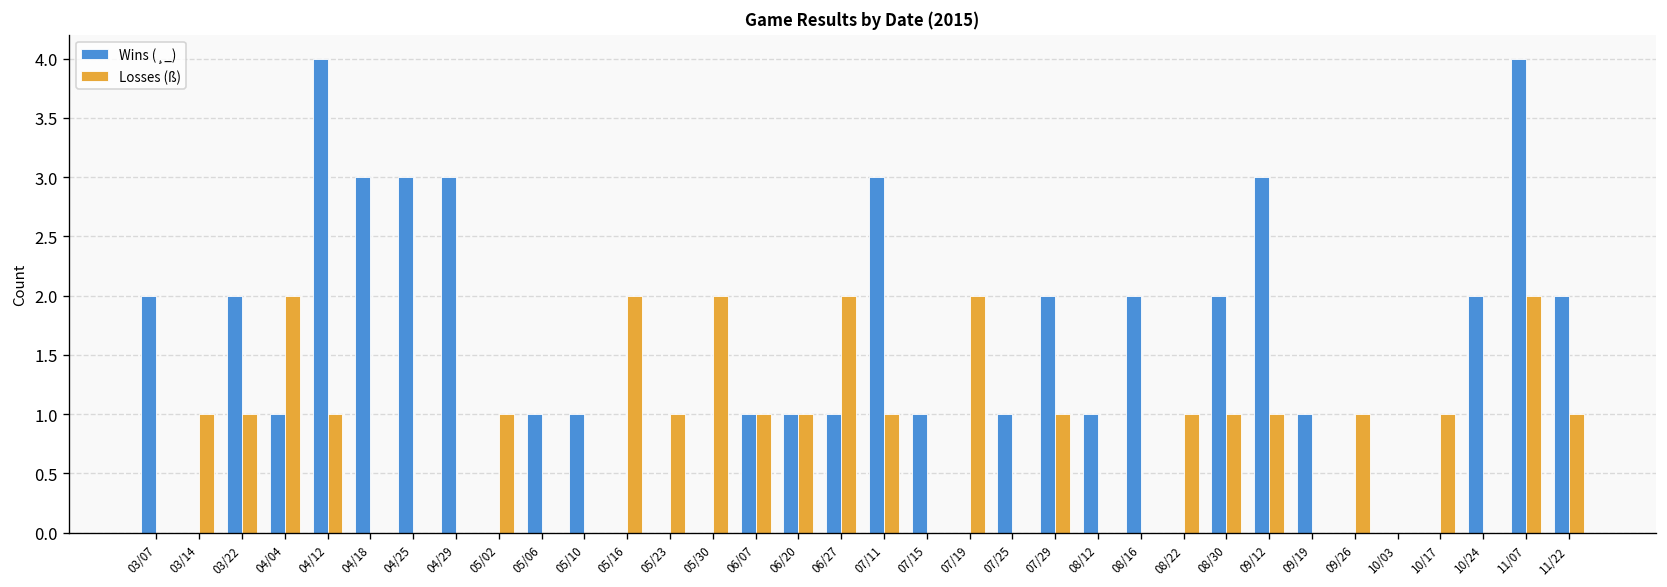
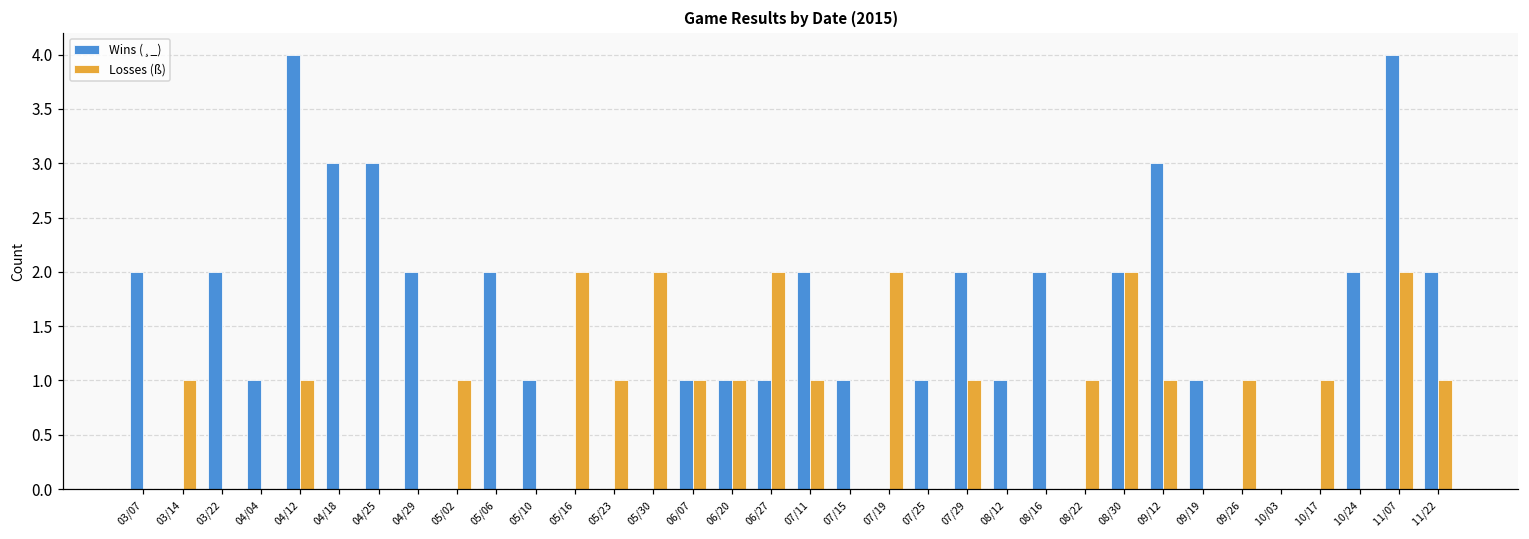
  {
    "Wins (¸_)": {
      "03/07": 2,
      "03/14": 0,
      "03/22": 2,
      "04/04": 1,
      "04/12": 4,
      "04/18": 3,
      "04/25": 3,
-     "04/29": 3,
+     "04/29": 2,
      "05/02": 0,
-     "05/06": 1,
+     "05/06": 2,
      "05/10": 1,
      "05/16": 0,
      "05/23": 0,
      "05/30": 0,
      "06/07": 1,
      "06/20": 1,
      "06/27": 1,
-     "07/11": 3,
+     "07/11": 2,
      "07/15": 1,
      "07/19": 0,
      "07/25": 1,
      "07/29": 2,
      "08/12": 1,
      "08/16": 2,
      "08/22": 0,
      "08/30": 2,
      "09/12": 3,
      "09/19": 1,
      "09/26": 0,
      "10/03": 0,
      "10/17": 0,
      "10/24": 2,
      "11/07": 4,
      "11/22": 2
    },
    "Losses (ß)": {
      "03/07": 0,
      "03/14": 1,
-     "03/22": 1,
-     "04/04": 2,
+     "03/22": 0,
+     "04/04": 0,
      "04/12": 1,
      "04/18": 0,
      "04/25": 0,
      "04/29": 0,
      "05/02": 1,
      "05/06": 0,
      "05/10": 0,
      "05/16": 2,
      "05/23": 1,
      "05/30": 2,
      "06/07": 1,
      "06/20": 1,
      "06/27": 2,
      "07/11": 1,
      "07/15": 0,
      "07/19": 2,
      "07/25": 0,
      "07/29": 1,
      "08/12": 0,
      "08/16": 0,
      "08/22": 1,
-     "08/30": 1,
+     "08/30": 2,
      "09/12": 1,
      "09/19": 0,
      "09/26": 1,
      "10/03": 0,
      "10/17": 1,
      "10/24": 0,
      "11/07": 2,
      "11/22": 1
    }
  }
